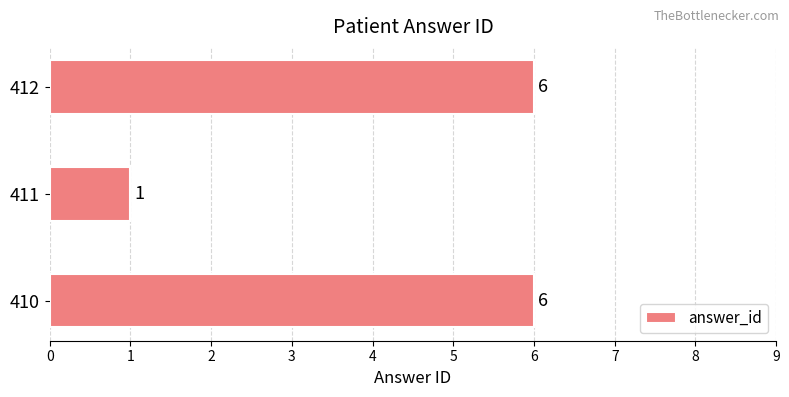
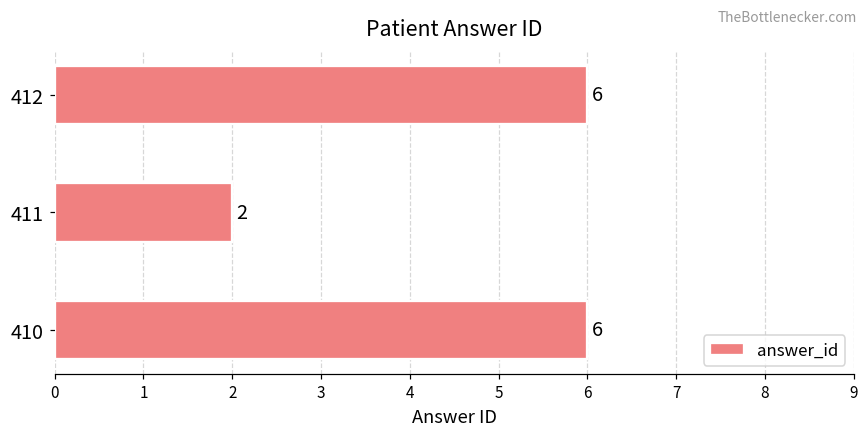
  {
    "412": 6,
-   "411": 1,
+   "411": 2,
    "410": 6
  }
